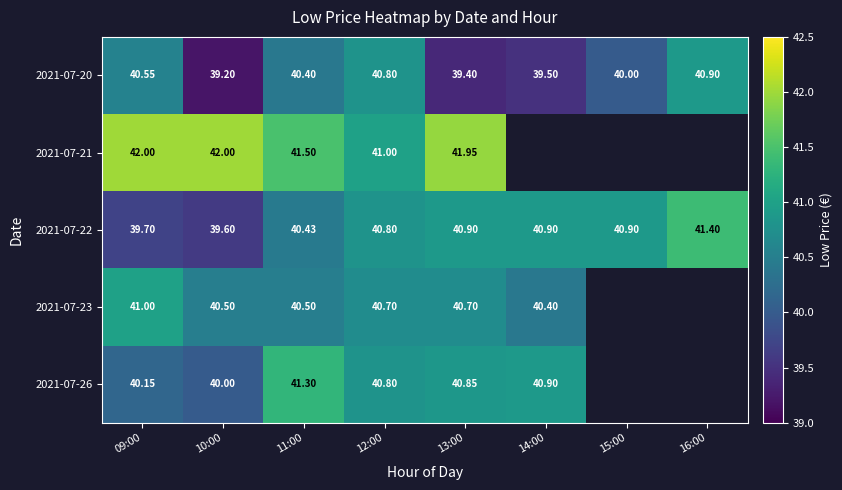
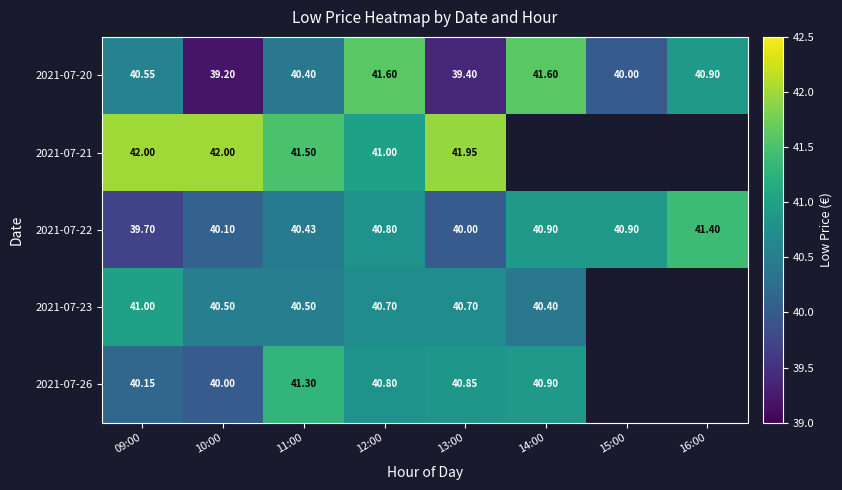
  {
    "2021-07-20": {
      "09:00": 40.55,
      "10:00": 39.20,
      "11:00": 40.40,
-     "12:00": 40.80,
+     "12:00": 41.60,
      "13:00": 39.40,
-     "14:00": 39.50,
+     "14:00": 41.60,
      "15:00": 40.00,
      "16:00": 40.90
    },
    "2021-07-21": {
      "09:00": 42.00,
      "10:00": 42.00,
      "11:00": 41.50,
      "12:00": 41.00,
      "13:00": 41.95
    },
    "2021-07-22": {
      "09:00": 39.70,
-     "10:00": 39.60,
+     "10:00": 40.10,
      "11:00": 40.43,
      "12:00": 40.80,
-     "13:00": 40.90,
+     "13:00": 40.00,
      "14:00": 40.90,
      "15:00": 40.90,
      "16:00": 41.40
    },
    "2021-07-23": {
      "09:00": 41.00,
      "10:00": 40.50,
      "11:00": 40.50,
      "12:00": 40.70,
      "13:00": 40.70,
      "14:00": 40.40
    },
    "2021-07-26": {
      "09:00": 40.15,
      "10:00": 40.00,
      "11:00": 41.30,
      "12:00": 40.80,
      "13:00": 40.85,
      "14:00": 40.90
    }
  }
